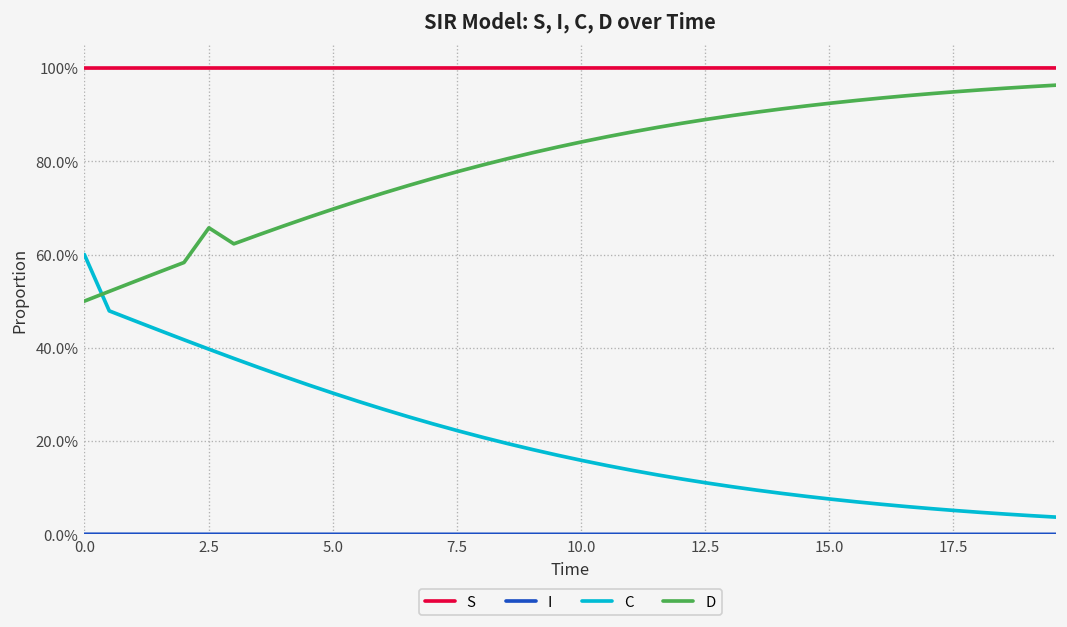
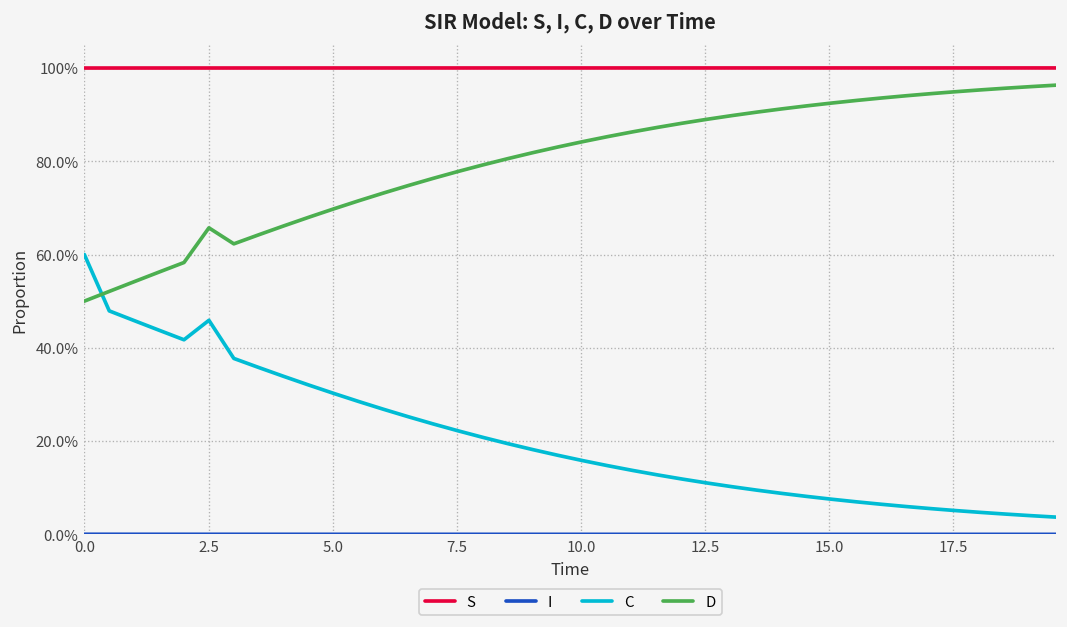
  {
    "S": {
      "0.0": "100%",
      "2.5": "100%"
    },
    "I": {
      "0.0": "0%",
      "2.5": "0%"
    },
    "C": {
      "0.0": "60%",
-     "2.5": "40%"
+     "2.5": "46%"
    },
    "D": {
      "0.0": "50%",
      "2.5": "66%"
    }
  }
